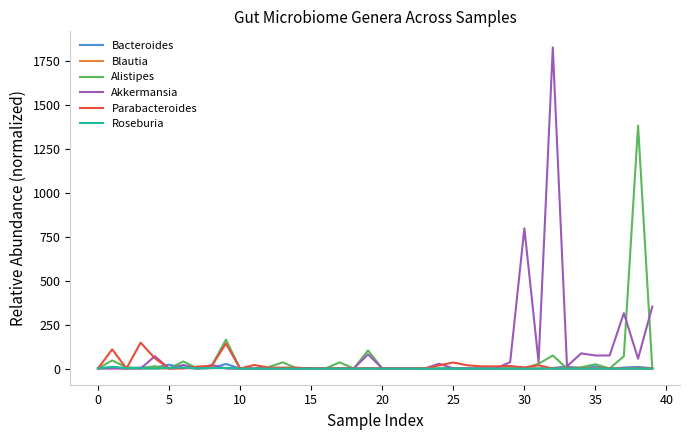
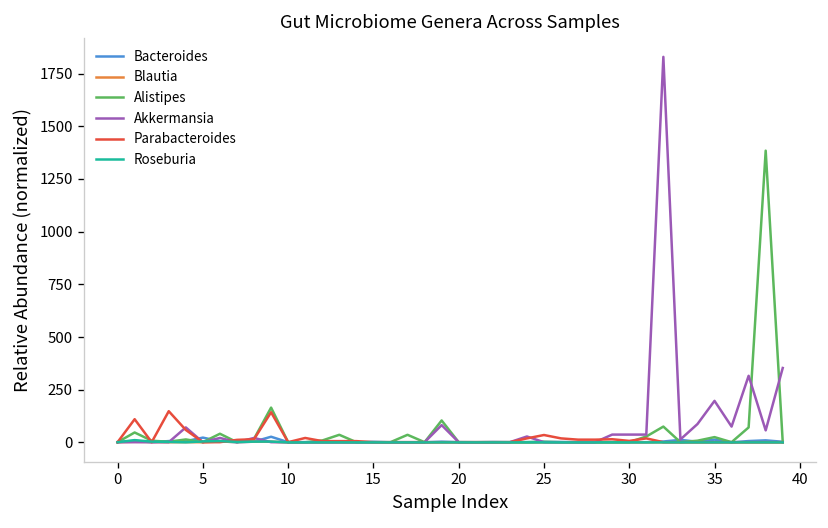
  {
    "Bacteroides": {
      "5": 20
    },
    "Akkermansia": {
-     "30": 800,
-     "35": 80
+     "30": 40,
+     "35": 200
    }
  }
